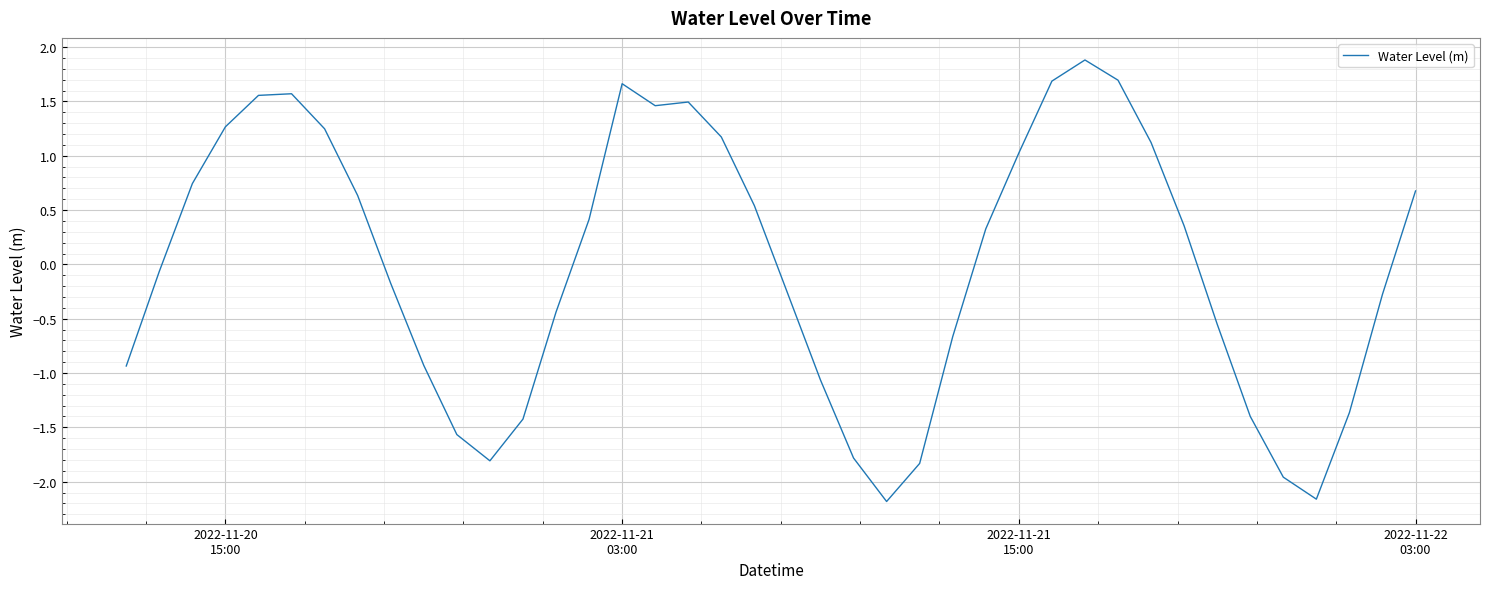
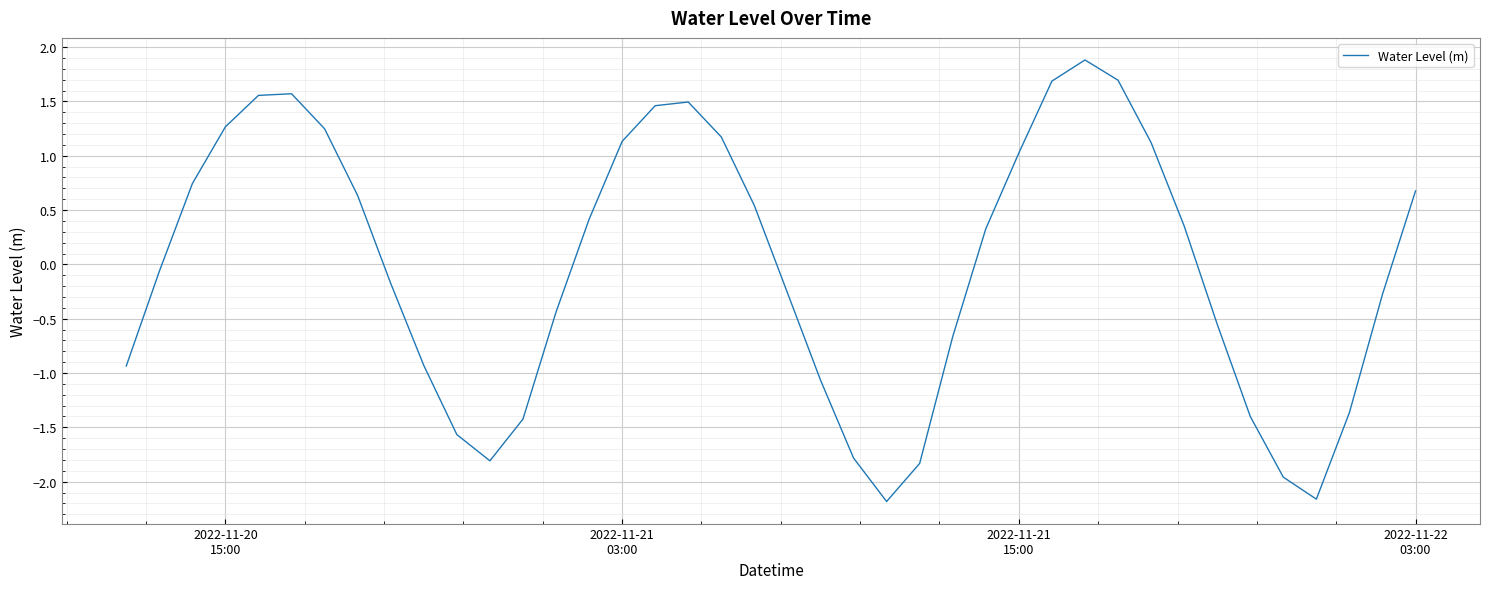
  {
    "2022-11-20 15:00": 1.27,
-   "2022-11-21 03:00": 1.66,
+   "2022-11-21 03:00": 1.13,
    "2022-11-21 15:00": 1.03,
    "2022-11-22 03:00": 0.68
  }
